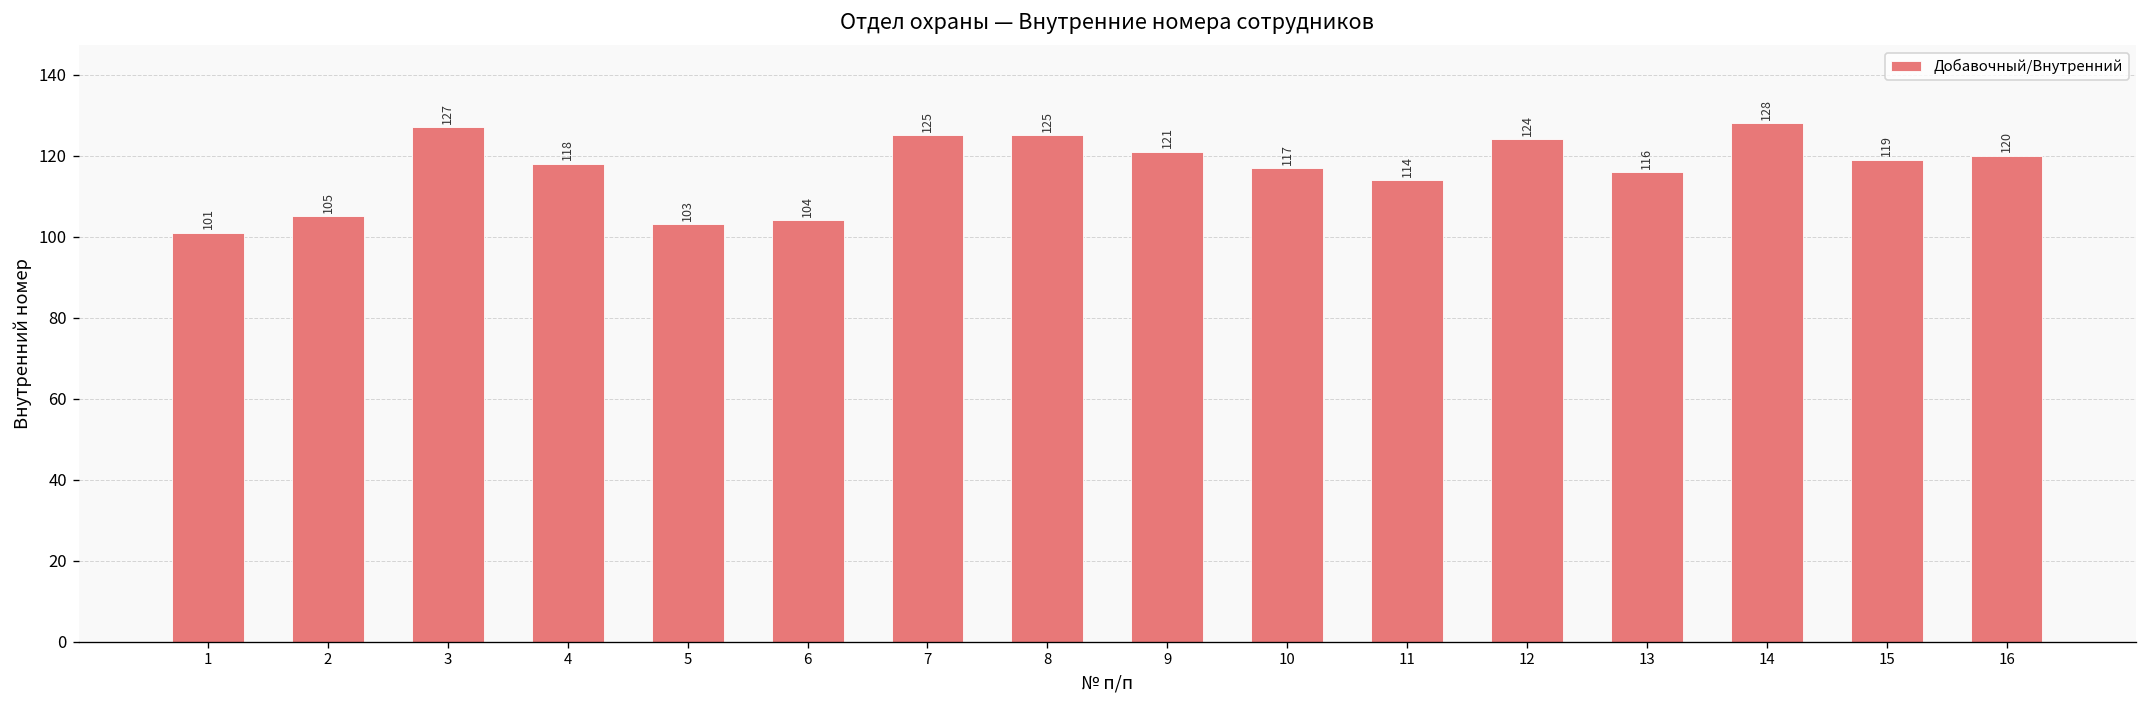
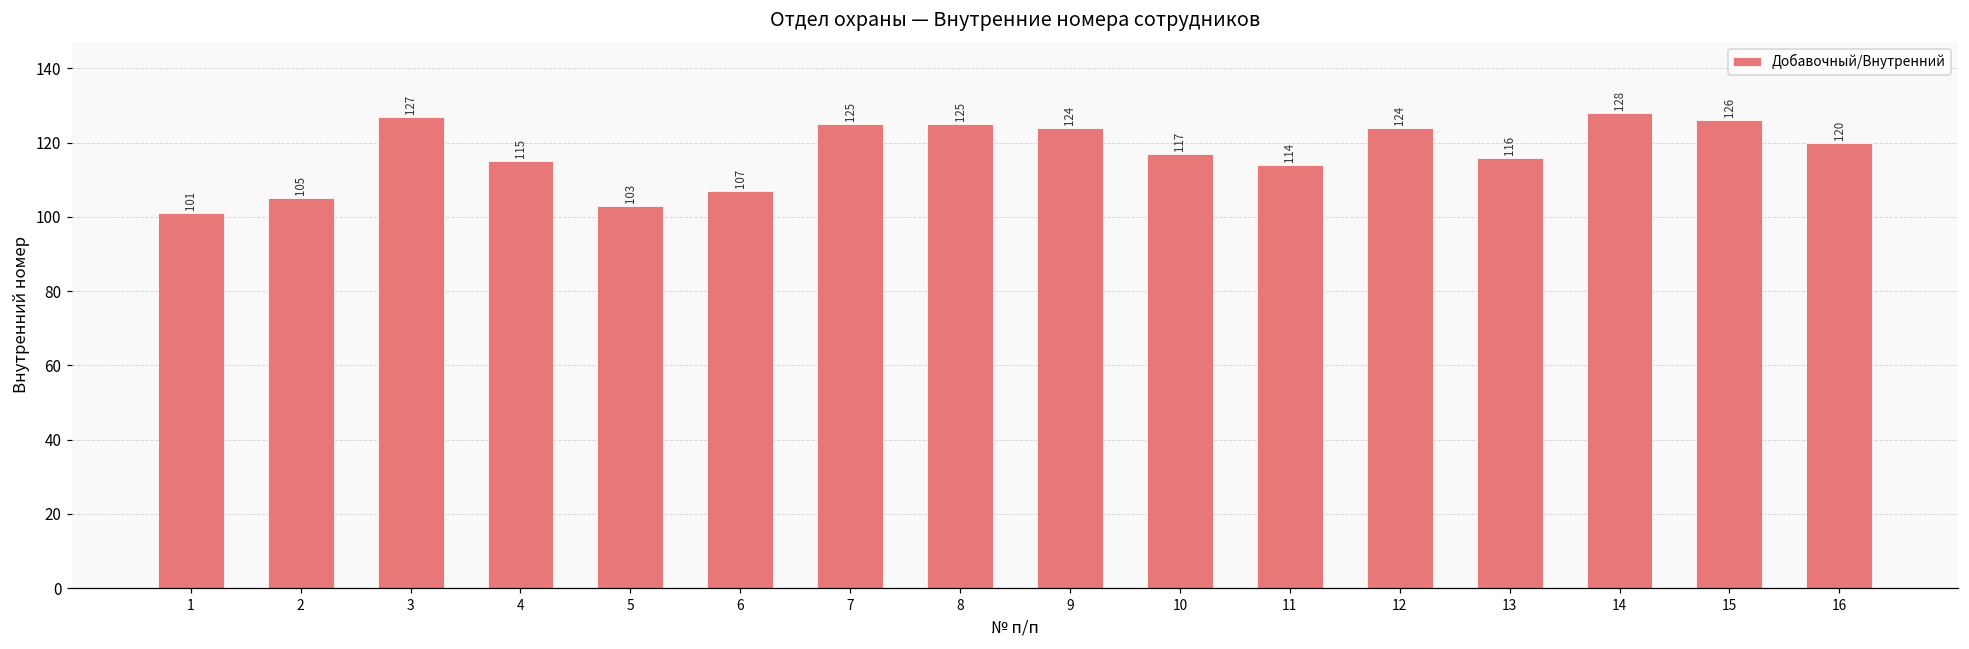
  {
    "1": 101,
    "2": 105,
    "3": 127,
-   "4": 118,
+   "4": 115,
    "5": 103,
-   "6": 104,
+   "6": 107,
    "7": 125,
    "8": 125,
-   "9": 121,
+   "9": 124,
    "10": 117,
    "11": 114,
    "12": 124,
    "13": 116,
    "14": 128,
-   "15": 119,
+   "15": 126,
    "16": 120
  }
